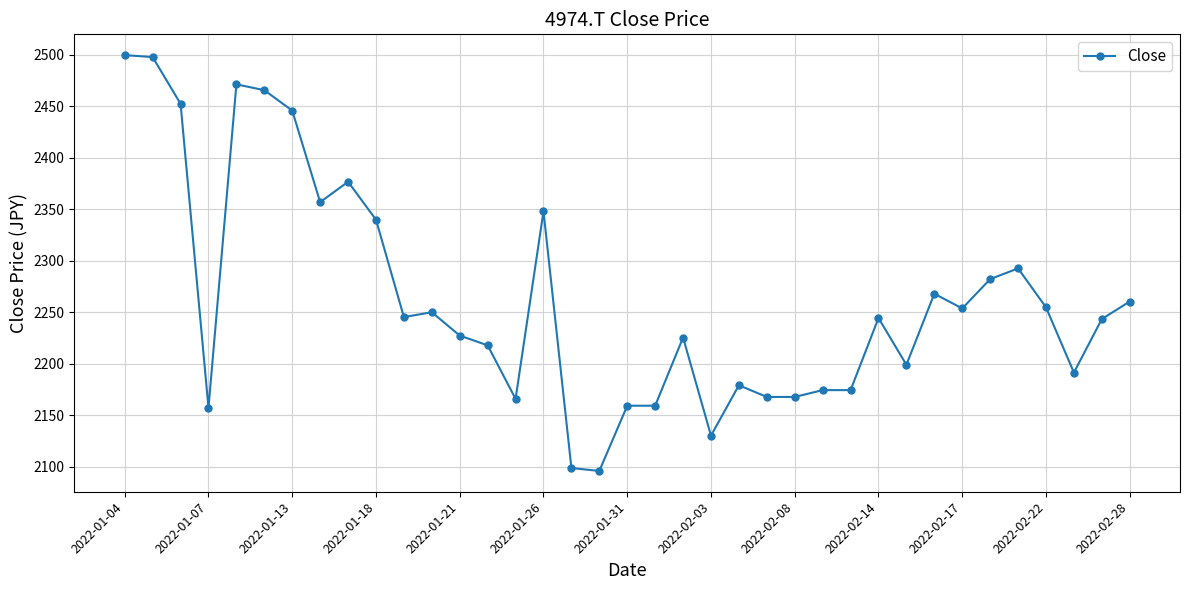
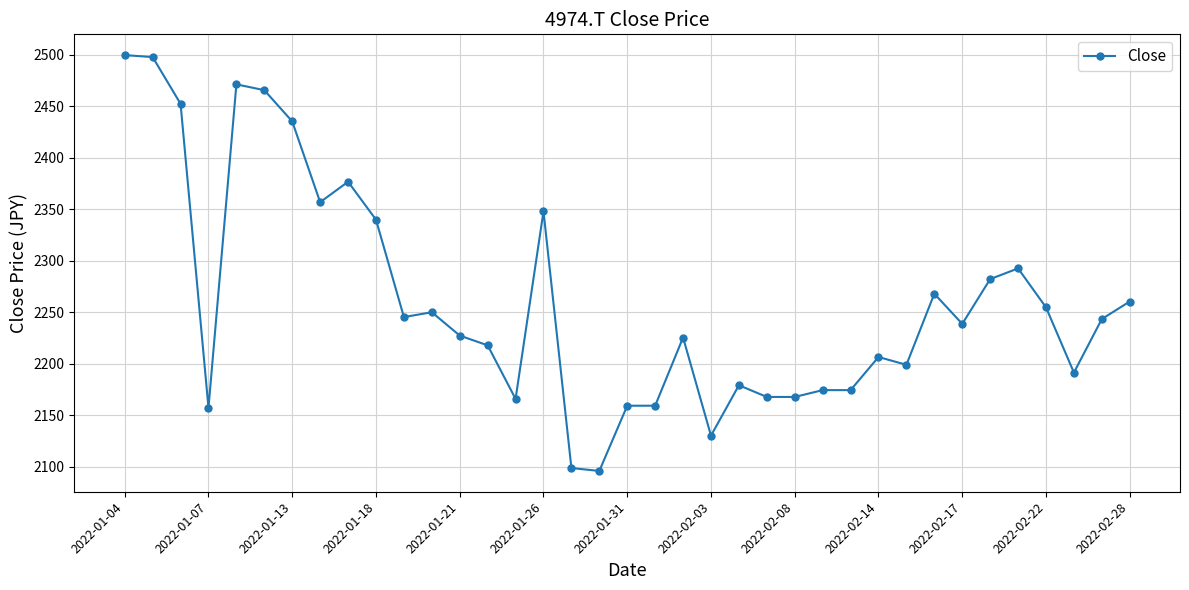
  {
    "2022-01-04": 2499,
    "2022-01-07": 2157,
-   "2022-01-13": 2446,
+   "2022-01-13": 2435,
    "2022-01-18": 2340,
    "2022-01-21": 2227,
    "2022-01-26": 2348,
    "2022-01-31": 2159,
    "2022-02-03": 2130,
    "2022-02-08": 2168,
-   "2022-02-14": 2244,
-   "2022-02-17": 2254,
+   "2022-02-14": 2206,
+   "2022-02-17": 2239,
    "2022-02-22": 2255,
    "2022-02-28": 2260
  }
